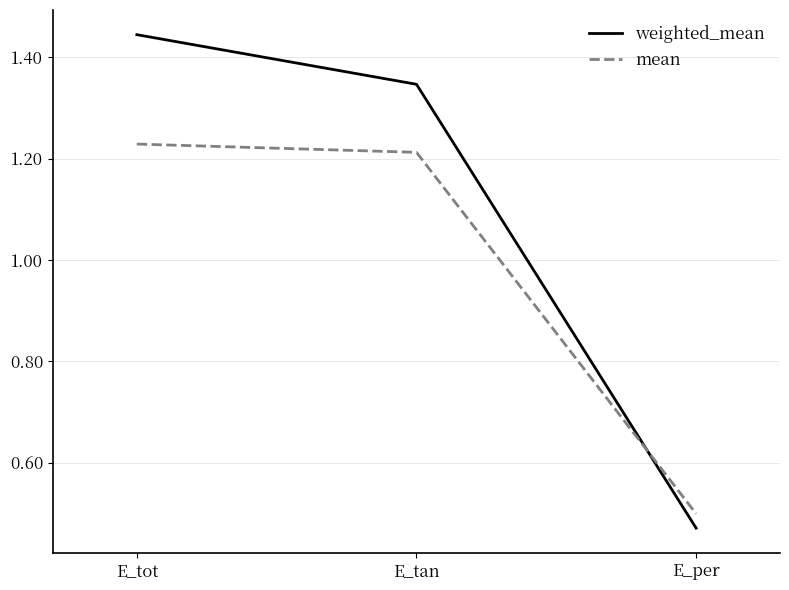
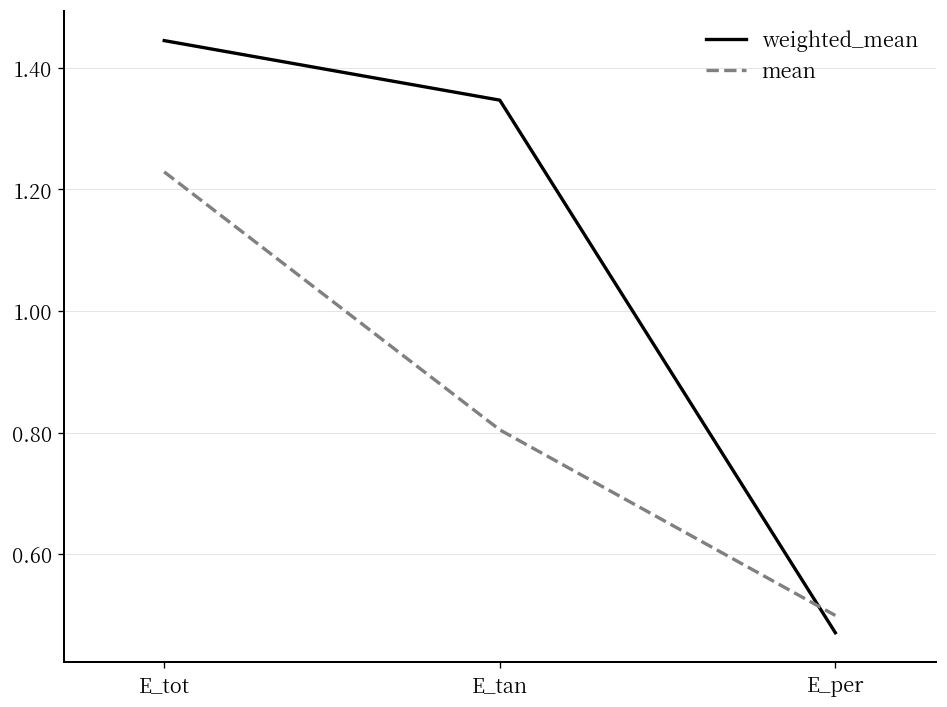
  {
    "weighted_mean": {
      "E_tot": 1.44,
      "E_tan": 1.35,
      "E_per": 0.47
    },
    "mean": {
      "E_tot": 1.23,
-     "E_tan": 1.21,
+     "E_tan": 0.80,
      "E_per": 0.50
    }
  }
